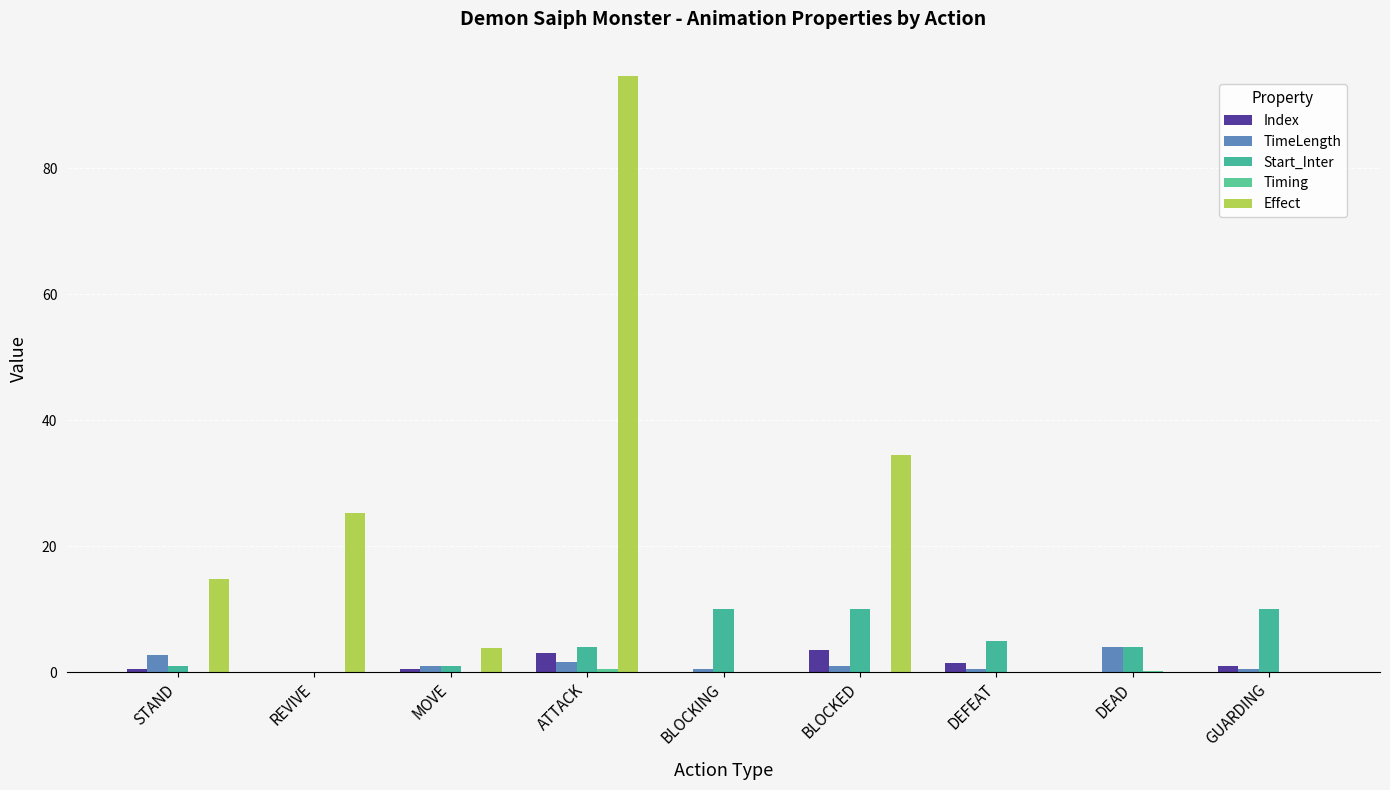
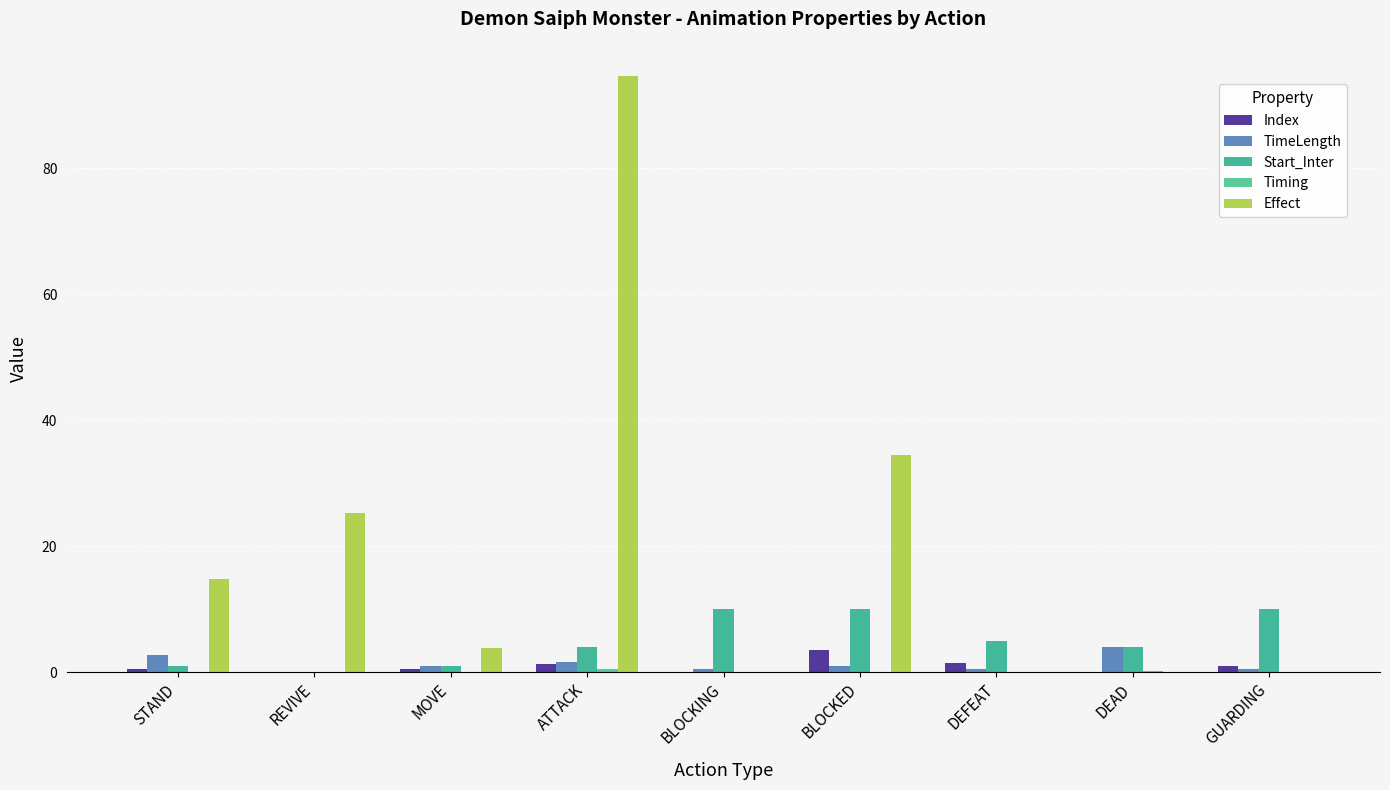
  {
    "Index": {
      "STAND": 1,
      "REVIVE": 0,
      "MOVE": 1,
-     "ATTACK": 3,
+     "ATTACK": 1,
      "BLOCKING": 0,
      "BLOCKED": 4,
      "DEFEAT": 2,
      "DEAD": 0,
      "GUARDING": 1
    },
    "TimeLength": {
      "STAND": 3,
      "REVIVE": 0,
      "MOVE": 1,
      "ATTACK": 2,
      "BLOCKING": 1,
      "BLOCKED": 1,
      "DEFEAT": 1,
      "DEAD": 4,
      "GUARDING": 1
    },
    "Effect": {
      "STAND": 15,
      "REVIVE": 25,
      "MOVE": 4,
      "ATTACK": 95,
      "BLOCKING": 0,
      "BLOCKED": 35,
      "DEFEAT": 0,
      "DEAD": 0,
      "GUARDING": 0
    }
  }
